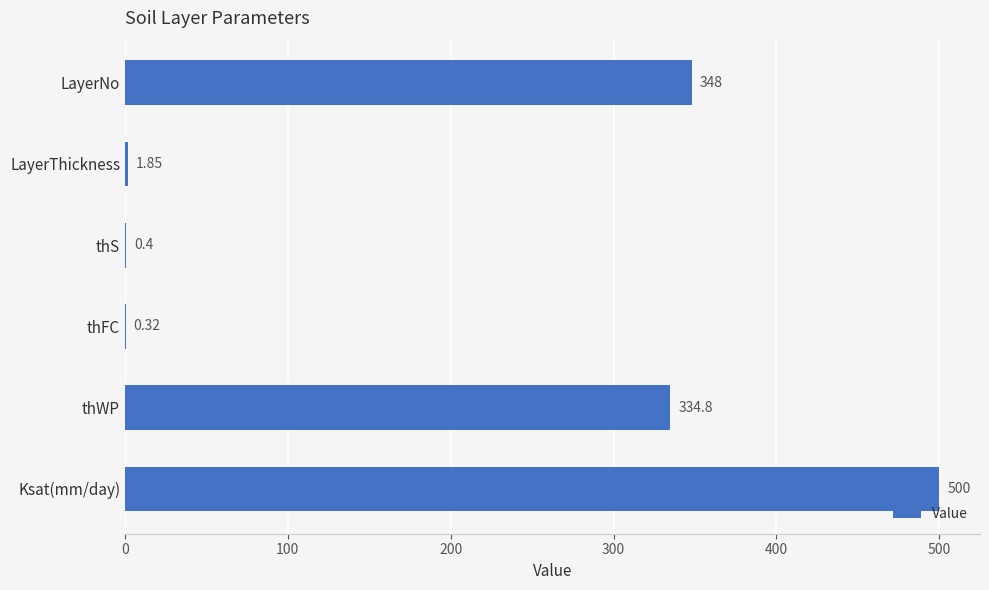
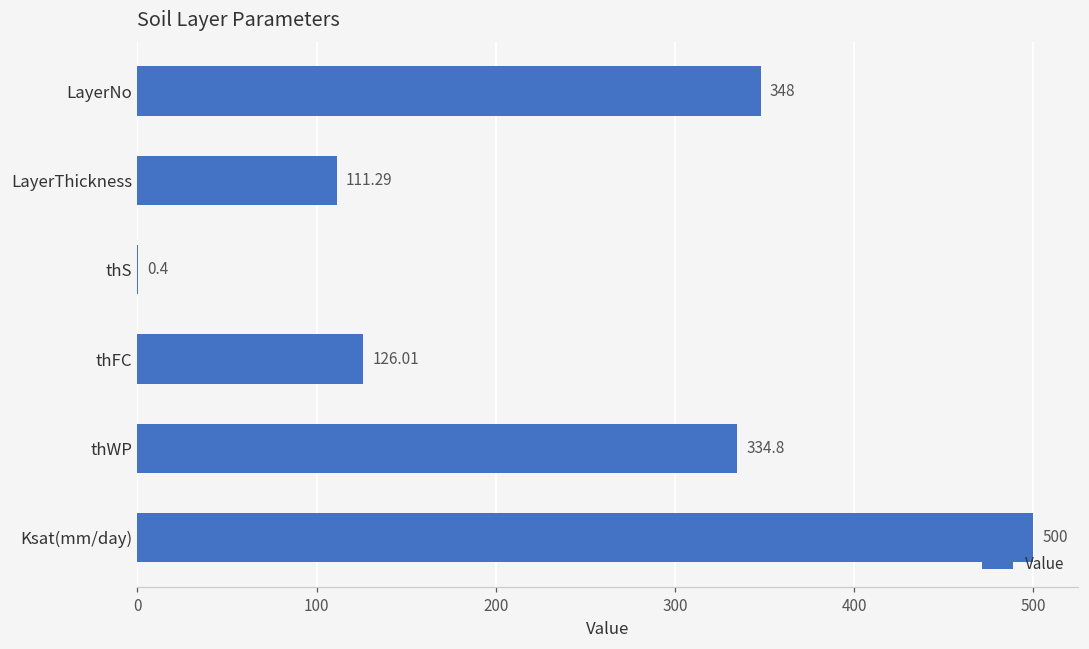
  {
    "LayerNo": 348,
-   "LayerThickness": 1.85,
+   "LayerThickness": 111.29,
    "thS": 0.4,
-   "thFC": 0.32,
+   "thFC": 126.01,
    "thWP": 334.8,
    "Ksat(mm/day)": 500
  }
